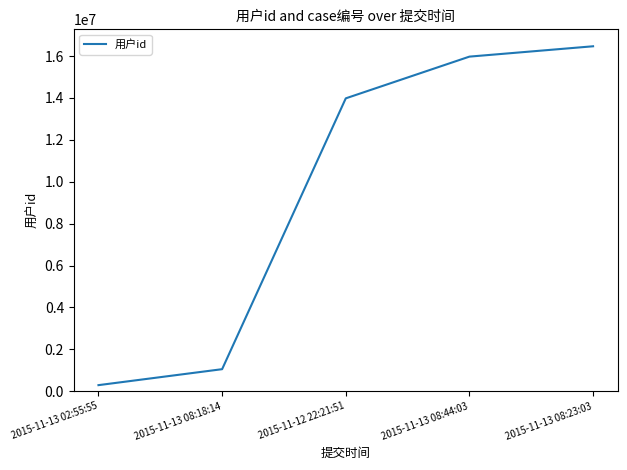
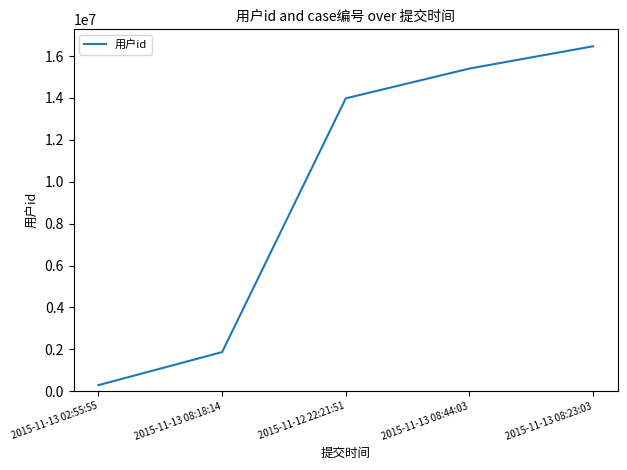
  {
    "2015-11-13 02:55:55": 300000,
-   "2015-11-13 08:18:14": 1000000,
+   "2015-11-13 08:18:14": 1900000,
    "2015-11-12 22:21:51": 14000000,
-   "2015-11-13 08:44:03": 16000000,
+   "2015-11-13 08:44:03": 15400000,
    "2015-11-13 08:23:03": 16500000
  }
